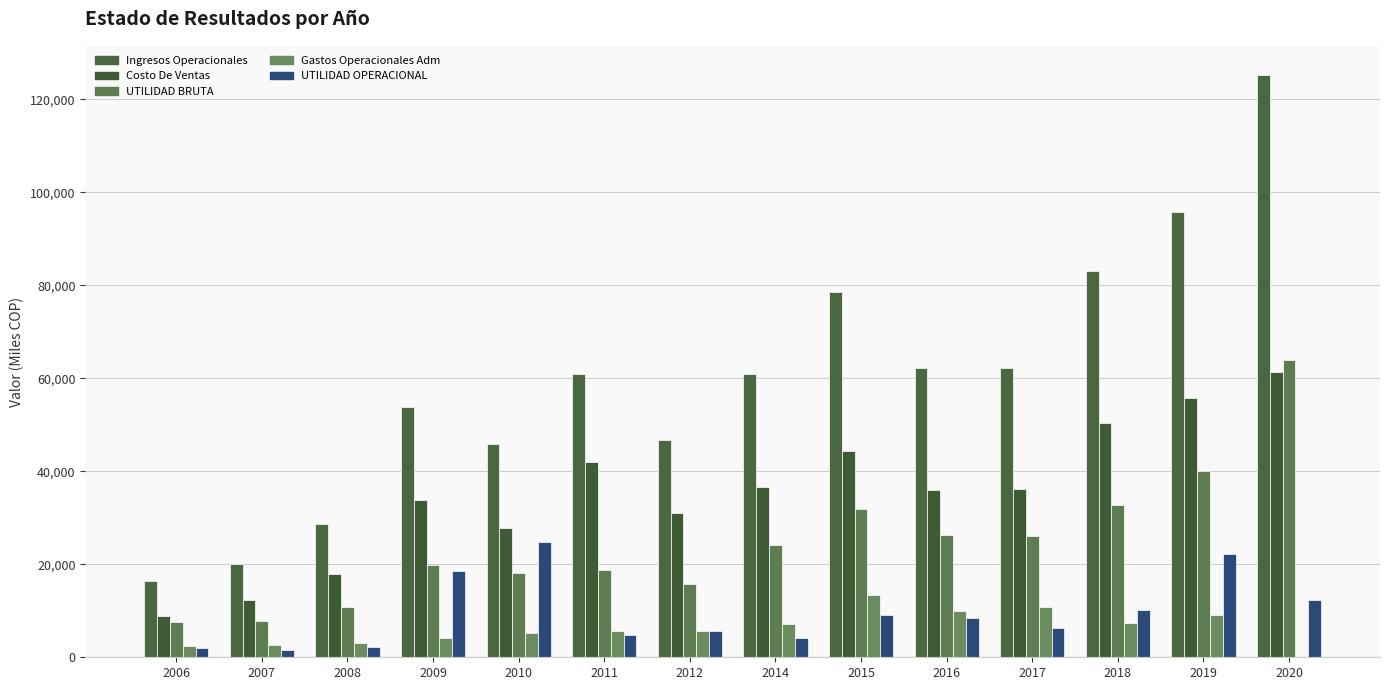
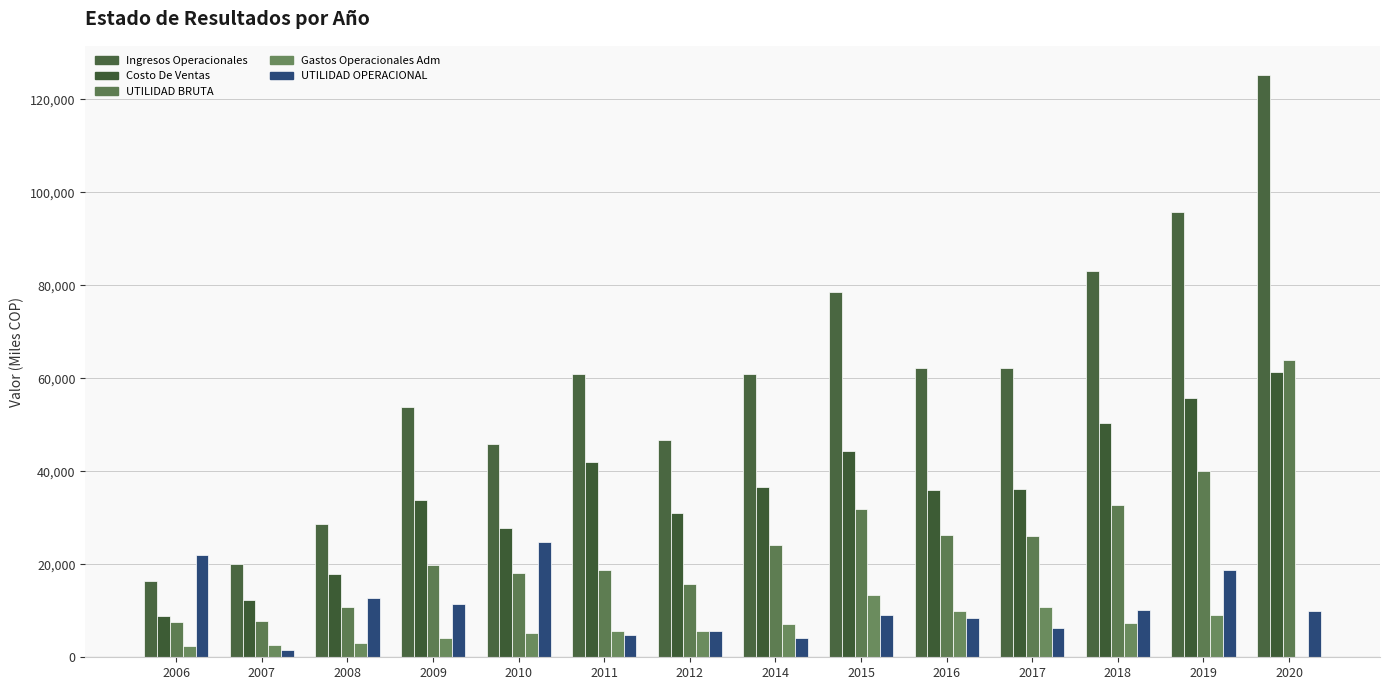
  {
    "UTILIDAD OPERACIONAL": {
-     "2006": "2,000",
+     "2006": "22,000",
      "2007": "2,000",
-     "2008": "2,000",
-     "2009": "19,000",
+     "2008": "13,000",
+     "2009": "11,000",
      "2010": "25,000",
      "2011": "5,000",
      "2012": "6,000",
      "2014": "4,000",
      "2015": "9,000",
      "2016": "9,000",
      "2017": "6,000",
      "2018": "10,000",
-     "2019": "22,000",
-     "2020": "12,000"
+     "2019": "19,000",
+     "2020": "10,000"
    }
  }
